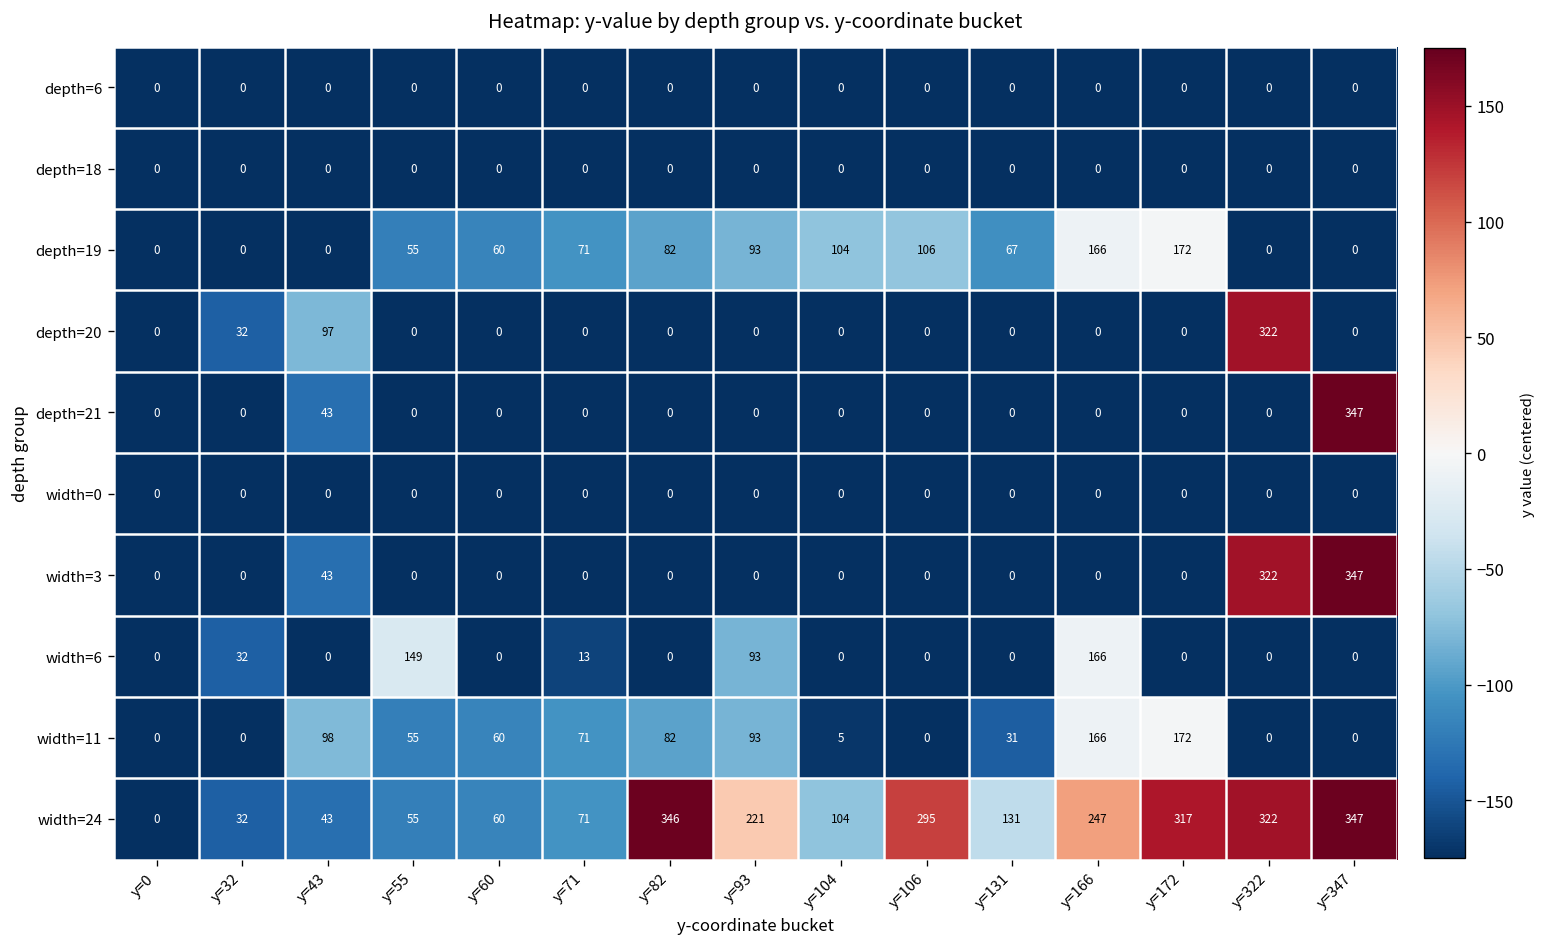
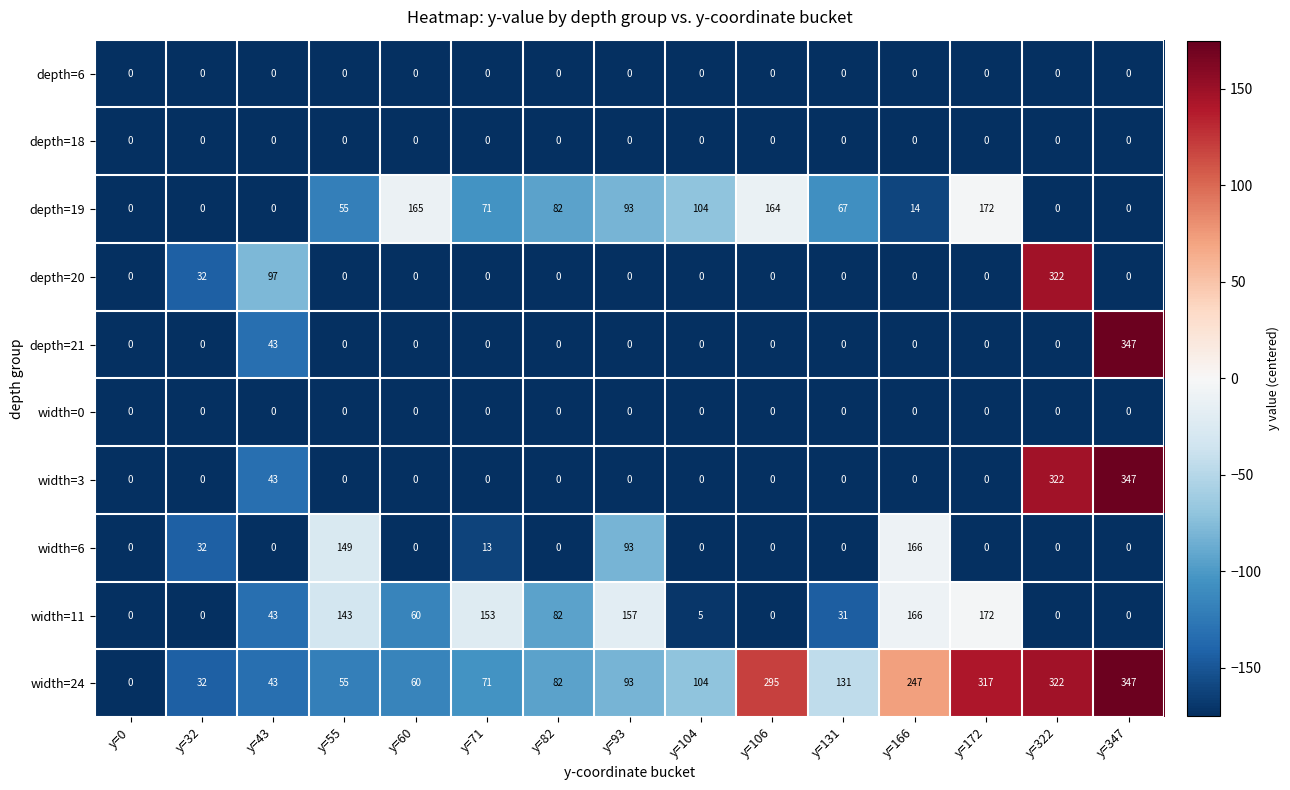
  {
    "depth=6": {
      "y=0": 0,
      "y=32": 0,
      "y=43": 0,
      "y=55": 0,
      "y=60": 0,
      "y=71": 0,
      "y=82": 0,
      "y=93": 0,
      "y=104": 0,
      "y=106": 0,
      "y=131": 0,
      "y=166": 0,
      "y=172": 0,
      "y=322": 0,
      "y=347": 0
    },
    "depth=18": {
      "y=0": 0,
      "y=32": 0,
      "y=43": 0,
      "y=55": 0,
      "y=60": 0,
      "y=71": 0,
      "y=82": 0,
      "y=93": 0,
      "y=104": 0,
      "y=106": 0,
      "y=131": 0,
      "y=166": 0,
      "y=172": 0,
      "y=322": 0,
      "y=347": 0
    },
    "depth=19": {
      "y=0": 0,
      "y=32": 0,
      "y=43": 0,
      "y=55": 55,
-     "y=60": 60,
+     "y=60": 165,
      "y=71": 71,
      "y=82": 82,
      "y=93": 93,
      "y=104": 104,
-     "y=106": 106,
+     "y=106": 164,
      "y=131": 67,
-     "y=166": 166,
+     "y=166": 14,
      "y=172": 172,
      "y=322": 0,
      "y=347": 0
    },
    "depth=20": {
      "y=0": 0,
      "y=32": 32,
      "y=43": 97,
      "y=55": 0,
      "y=60": 0,
      "y=71": 0,
      "y=82": 0,
      "y=93": 0,
      "y=104": 0,
      "y=106": 0,
      "y=131": 0,
      "y=166": 0,
      "y=172": 0,
      "y=322": 322,
      "y=347": 0
    },
    "depth=21": {
      "y=0": 0,
      "y=32": 0,
      "y=43": 43,
      "y=55": 0,
      "y=60": 0,
      "y=71": 0,
      "y=82": 0,
      "y=93": 0,
      "y=104": 0,
      "y=106": 0,
      "y=131": 0,
      "y=166": 0,
      "y=172": 0,
      "y=322": 0,
      "y=347": 347
    },
    "width=0": {
      "y=0": 0,
      "y=32": 0,
      "y=43": 0,
      "y=55": 0,
      "y=60": 0,
      "y=71": 0,
      "y=82": 0,
      "y=93": 0,
      "y=104": 0,
      "y=106": 0,
      "y=131": 0,
      "y=166": 0,
      "y=172": 0,
      "y=322": 0,
      "y=347": 0
    },
    "width=3": {
      "y=0": 0,
      "y=32": 0,
      "y=43": 43,
      "y=55": 0,
      "y=60": 0,
      "y=71": 0,
      "y=82": 0,
      "y=93": 0,
      "y=104": 0,
      "y=106": 0,
      "y=131": 0,
      "y=166": 0,
      "y=172": 0,
      "y=322": 322,
      "y=347": 347
    },
    "width=6": {
      "y=0": 0,
      "y=32": 32,
      "y=43": 0,
      "y=55": 149,
      "y=60": 0,
      "y=71": 13,
      "y=82": 0,
      "y=93": 93,
      "y=104": 0,
      "y=106": 0,
      "y=131": 0,
      "y=166": 166,
      "y=172": 0,
      "y=322": 0,
      "y=347": 0
    },
    "width=11": {
      "y=0": 0,
      "y=32": 0,
-     "y=43": 98,
-     "y=55": 55,
+     "y=43": 43,
+     "y=55": 143,
      "y=60": 60,
-     "y=71": 71,
+     "y=71": 153,
      "y=82": 82,
-     "y=93": 93,
+     "y=93": 157,
      "y=104": 5,
      "y=106": 0,
      "y=131": 31,
      "y=166": 166,
      "y=172": 172,
      "y=322": 0,
      "y=347": 0
    },
    "width=24": {
      "y=0": 0,
      "y=32": 32,
      "y=43": 43,
      "y=55": 55,
      "y=60": 60,
      "y=71": 71,
-     "y=82": 346,
-     "y=93": 221,
+     "y=82": 82,
+     "y=93": 93,
      "y=104": 104,
      "y=106": 295,
      "y=131": 131,
      "y=166": 247,
      "y=172": 317,
      "y=322": 322,
      "y=347": 347
    }
  }
